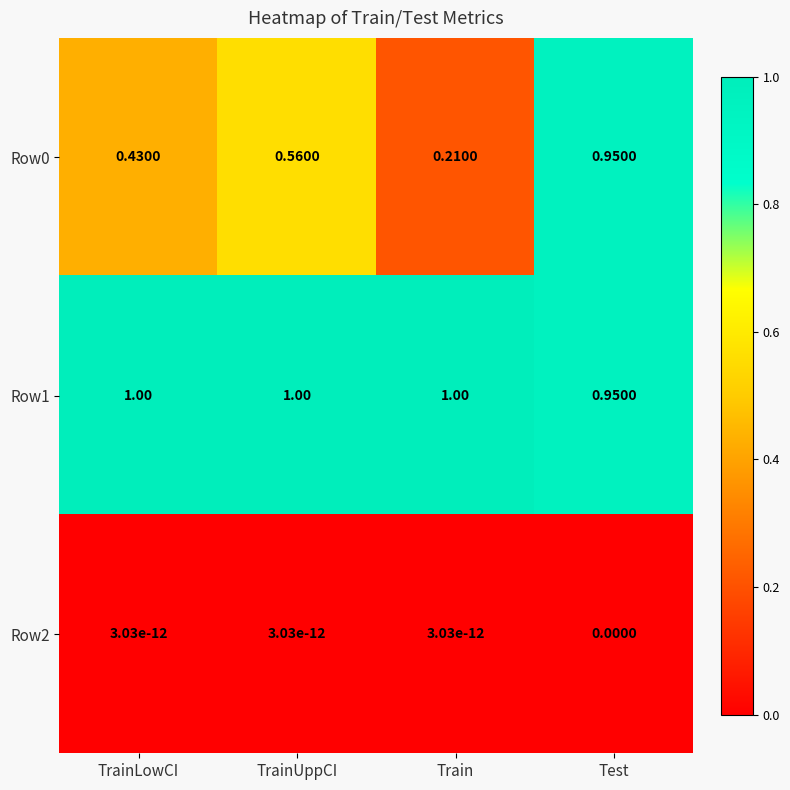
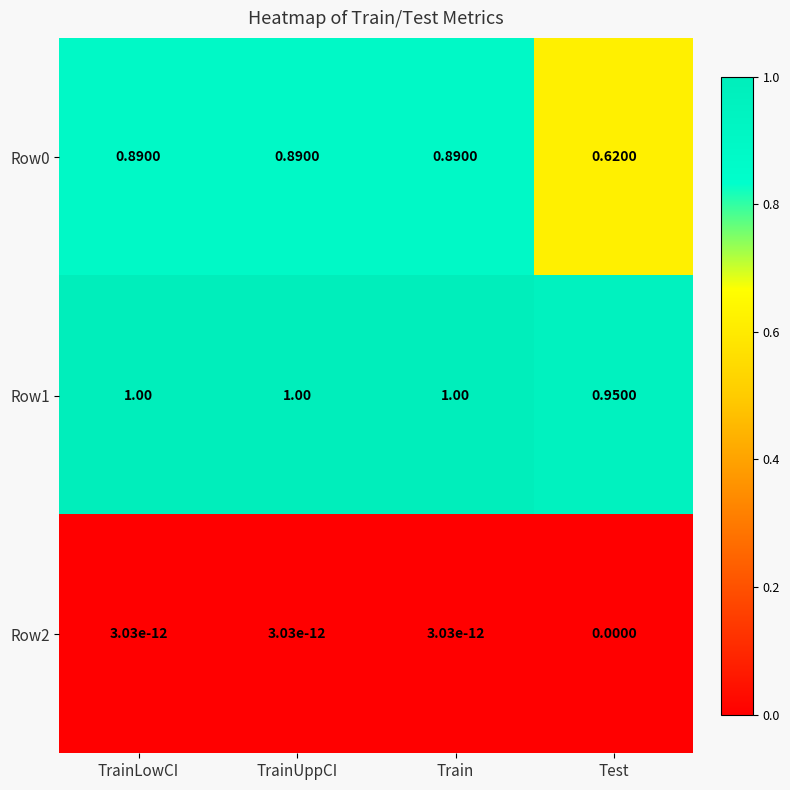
  {
    "Row0": {
-     "TrainLowCI": "0.4300",
-     "TrainUppCI": "0.5600",
-     "Train": "0.2100",
-     "Test": "0.9500"
+     "TrainLowCI": "0.8900",
+     "TrainUppCI": "0.8900",
+     "Train": "0.8900",
+     "Test": "0.6200"
    },
    "Row1": {
      "TrainLowCI": "1.00",
      "TrainUppCI": "1.00",
      "Train": "1.00",
      "Test": "0.9500"
    },
    "Row2": {
      "TrainLowCI": "3.03e-12",
      "TrainUppCI": "3.03e-12",
      "Train": "3.03e-12",
      "Test": "0.0000"
    }
  }
